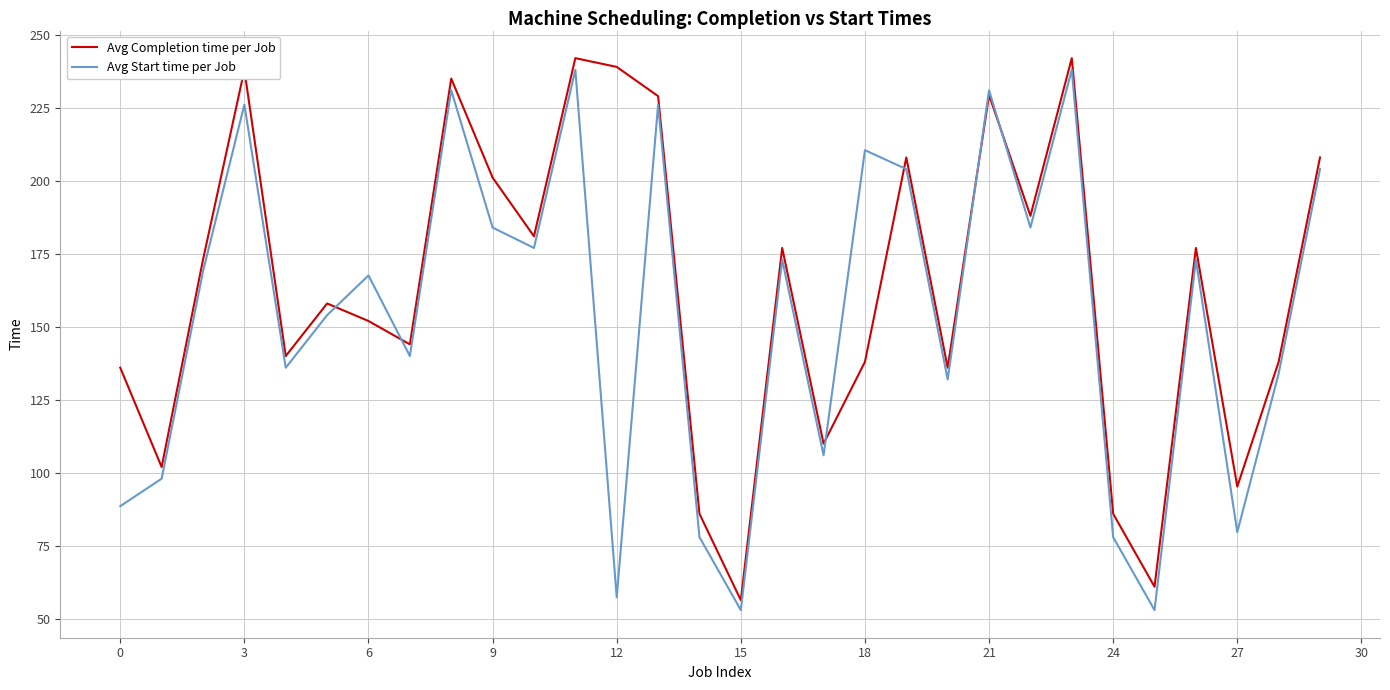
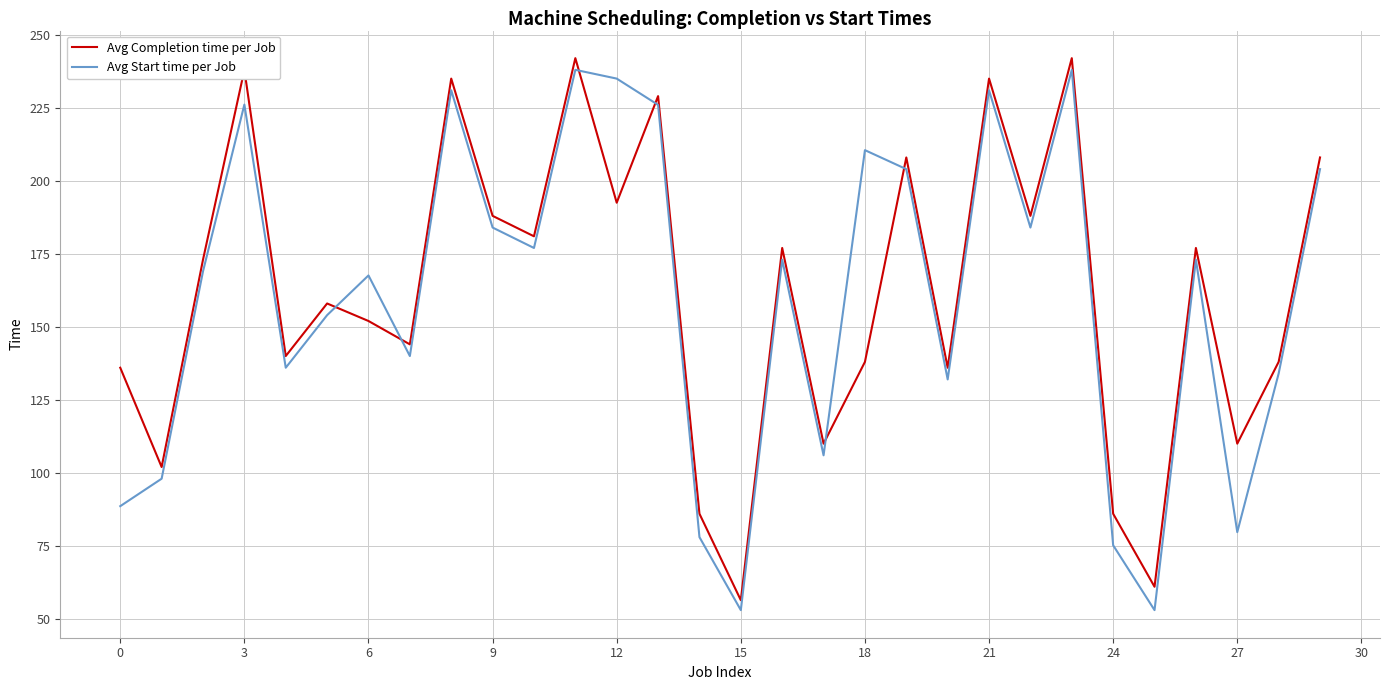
  {
    "Avg Completion time per Job": {
      "0": 136,
      "6": 152,
-     "9": 201,
-     "12": 239,
+     "9": 188,
+     "12": 193,
      "15": 56,
      "18": 138,
-     "21": 229,
+     "21": 235,
      "24": 86,
-     "27": 95
+     "27": 110
    },
    "Avg Start time per Job": {
      "0": 89,
      "3": 226,
      "6": 168,
      "9": 184,
-     "12": 57,
+     "12": 235,
      "15": 53,
      "18": 211,
      "21": 231,
-     "24": 78,
+     "24": 75,
      "27": 80
    }
  }
